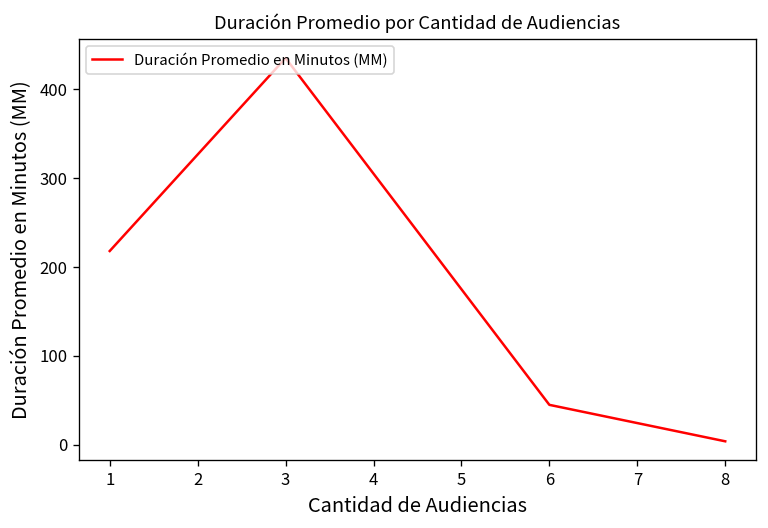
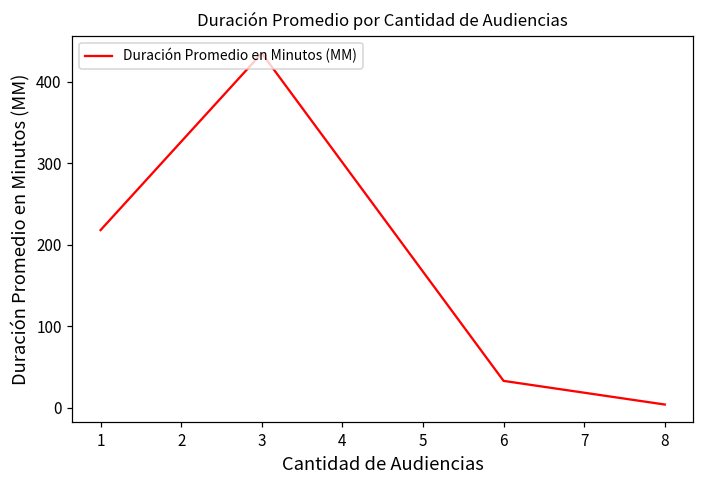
  {
    "1": 220,
-   "6": 50,
+   "6": 30,
    "8": 0
  }
